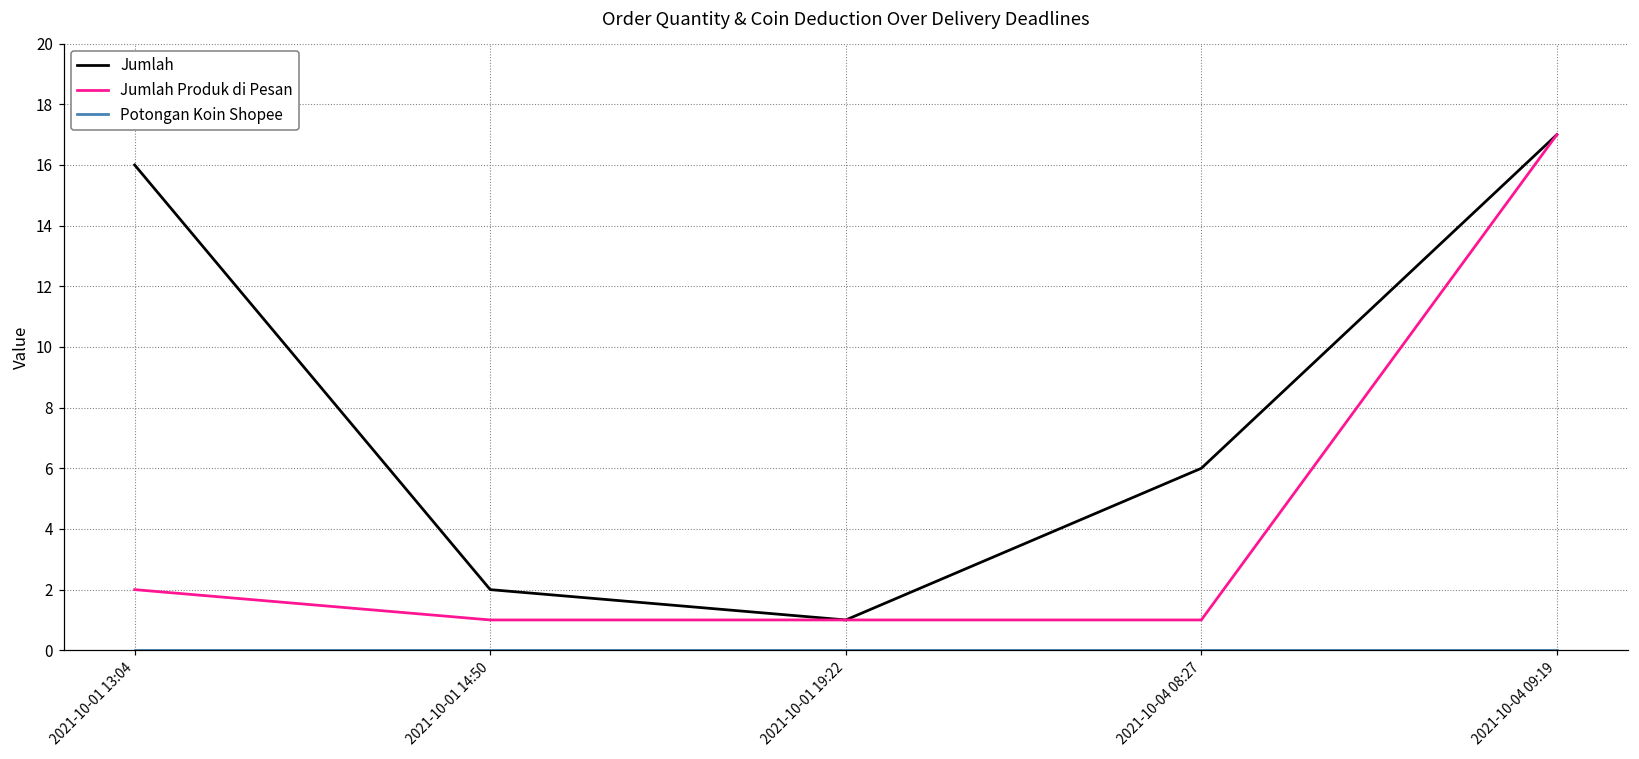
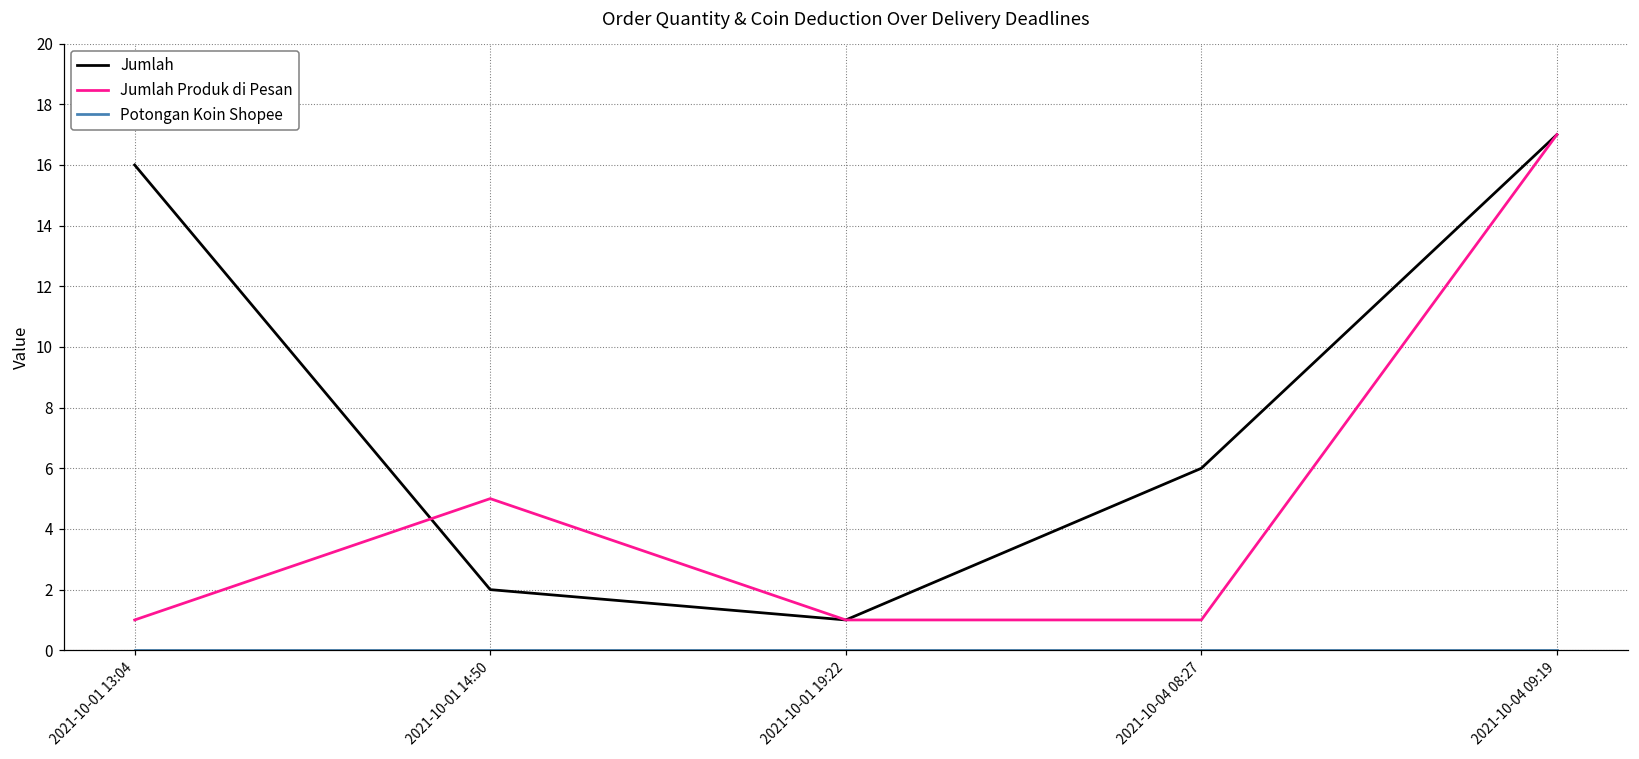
  {
    "Jumlah": {
      "2021-10-01 13:04": 16,
      "2021-10-01 14:50": 2,
      "2021-10-04 08:27": 6
    },
    "Jumlah Produk di Pesan": {
-     "2021-10-01 13:04": 2,
-     "2021-10-01 14:50": 1,
+     "2021-10-01 13:04": 1,
+     "2021-10-01 14:50": 5,
      "2021-10-04 08:27": 1
    },
    "Potongan Koin Shopee": {
      "2021-10-01 13:04": 0,
      "2021-10-01 14:50": 0,
      "2021-10-01 19:22": 0,
      "2021-10-04 08:27": 0,
      "2021-10-04 09:19": 0
    }
  }
